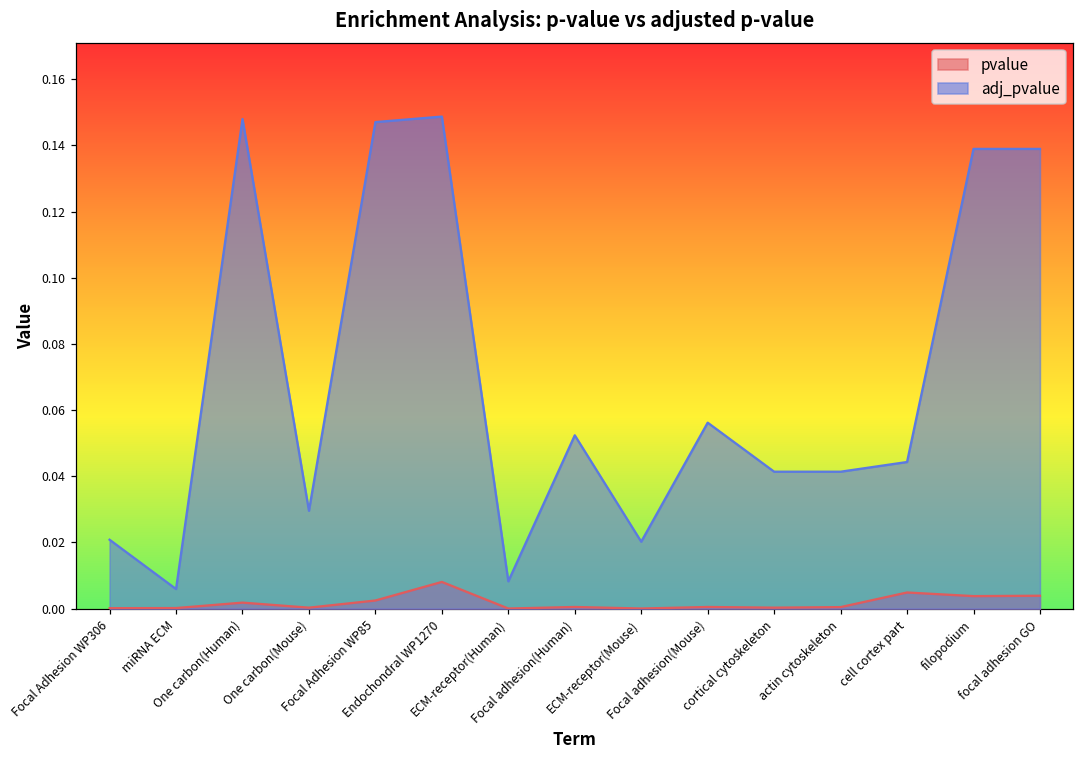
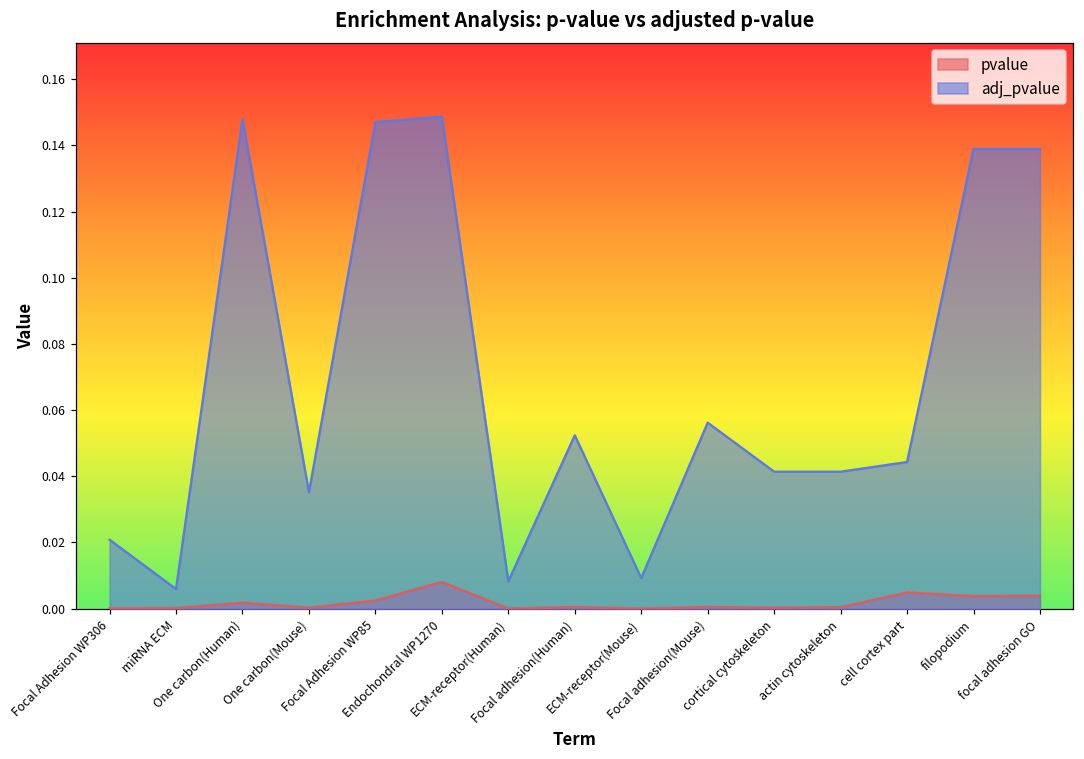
  {
    "pvalue": {
      "Focal Adhesion WP306": 0.000,
      "miRNA ECM": 0.000,
      "One carbon(Human)": 0.002,
      "One carbon(Mouse)": 0.000,
      "Focal Adhesion WP85": 0.002,
      "Endochondral WP1270": 0.008,
      "ECM-receptor(Human)": 0.000,
      "Focal adhesion(Human)": 0.001,
      "ECM-receptor(Mouse)": 0.000,
      "Focal adhesion(Mouse)": 0.001,
      "cortical cytoskeleton": 0.000,
      "actin cytoskeleton": 0.000,
      "cell cortex part": 0.005,
      "filopodium": 0.004,
      "focal adhesion GO": 0.004
    },
    "adj_pvalue": {
      "Focal Adhesion WP306": 0.021,
      "miRNA ECM": 0.006,
      "One carbon(Human)": 0.148,
-     "One carbon(Mouse)": 0.030,
+     "One carbon(Mouse)": 0.035,
      "Focal Adhesion WP85": 0.147,
      "Endochondral WP1270": 0.149,
      "ECM-receptor(Human)": 0.008,
      "Focal adhesion(Human)": 0.052,
-     "ECM-receptor(Mouse)": 0.020,
+     "ECM-receptor(Mouse)": 0.009,
      "Focal adhesion(Mouse)": 0.056,
      "cortical cytoskeleton": 0.041,
      "actin cytoskeleton": 0.041,
      "cell cortex part": 0.044,
      "filopodium": 0.139,
      "focal adhesion GO": 0.139
    }
  }
